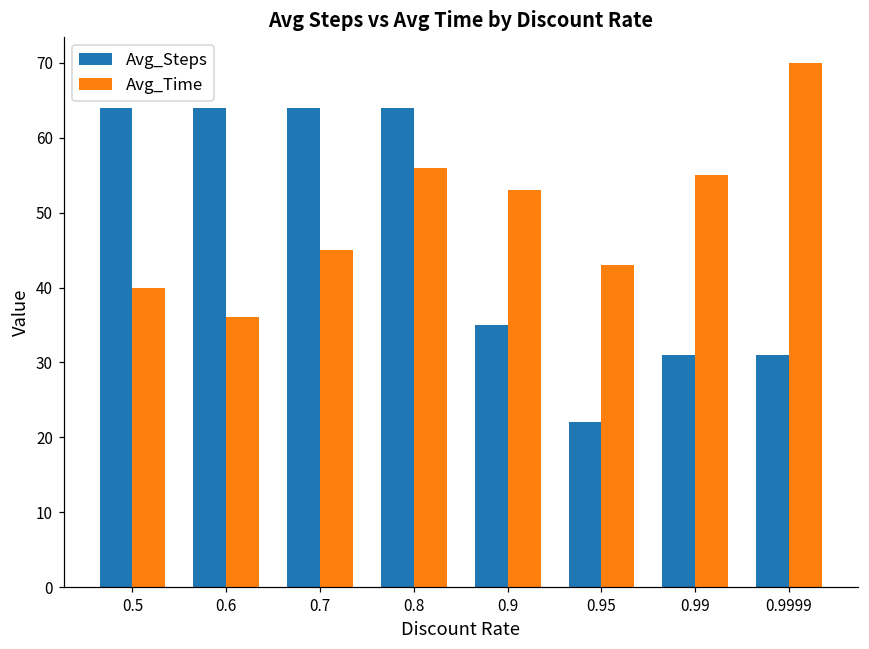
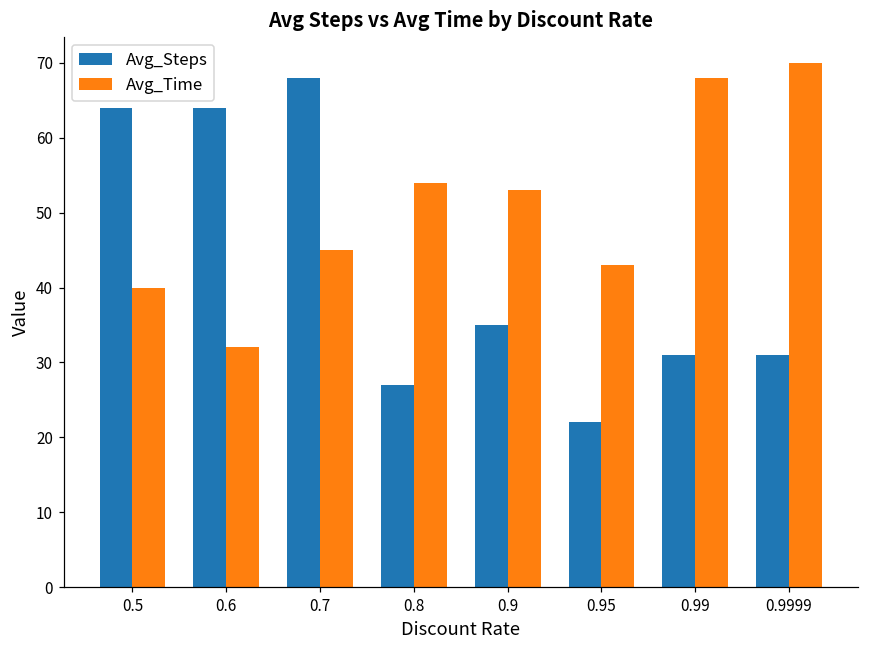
  {
    "Avg_Steps": {
      "0.5": 64,
      "0.6": 64,
-     "0.7": 64,
-     "0.8": 64,
+     "0.7": 68,
+     "0.8": 27,
      "0.9": 35,
      "0.95": 22,
      "0.99": 31,
      "0.9999": 31
    },
    "Avg_Time": {
      "0.5": 40,
-     "0.6": 36,
+     "0.6": 32,
      "0.7": 45,
-     "0.8": 56,
+     "0.8": 54,
      "0.9": 53,
      "0.95": 43,
-     "0.99": 55,
+     "0.99": 68,
      "0.9999": 70
    }
  }
